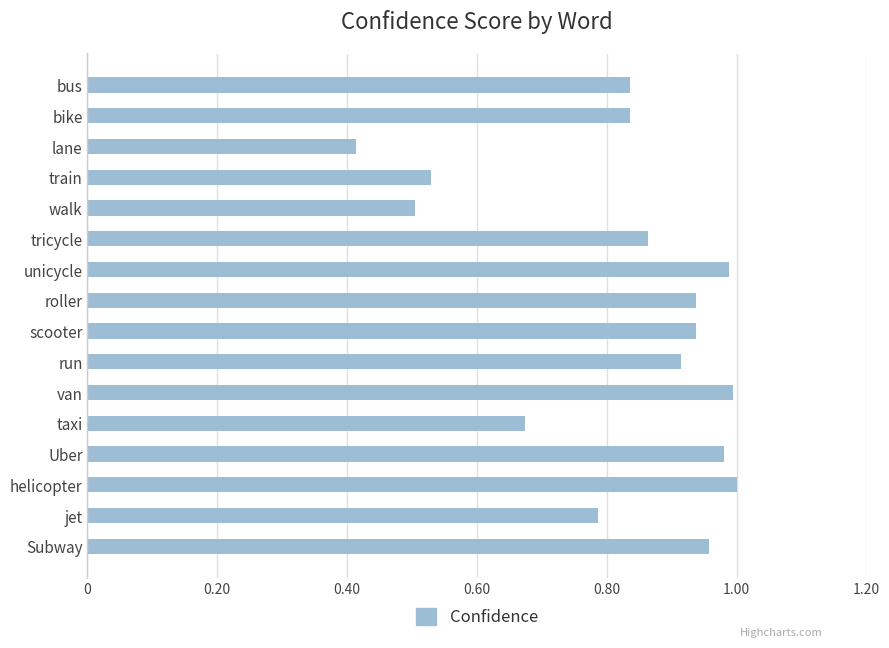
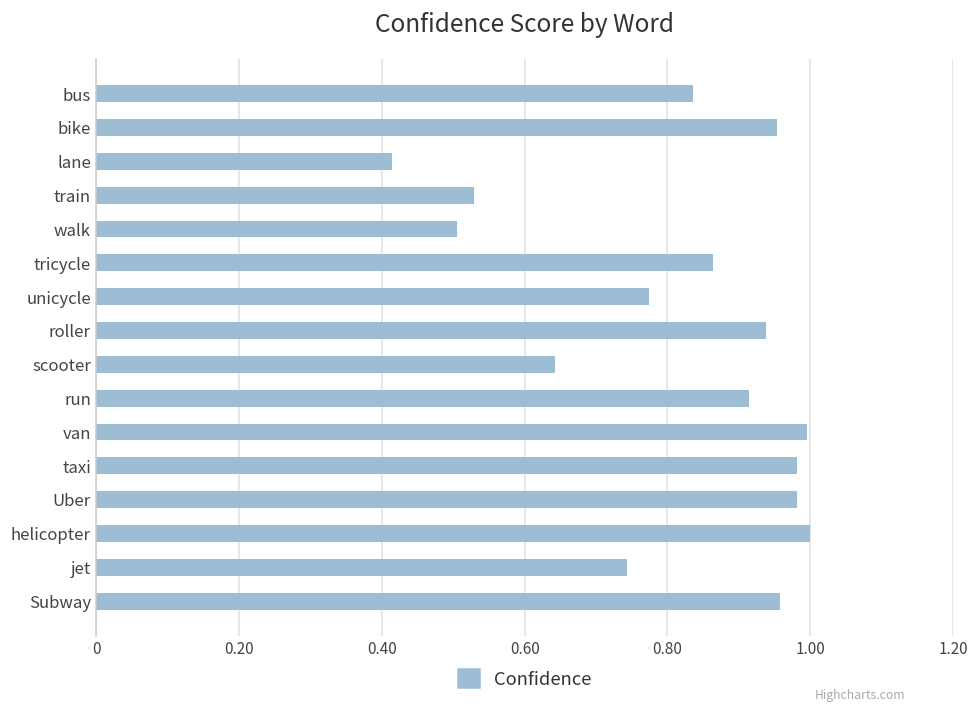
  {
    "bus": 0.84,
-   "bike": 0.84,
+   "bike": 0.95,
    "lane": 0.41,
    "train": 0.53,
    "walk": 0.50,
    "tricycle": 0.86,
-   "unicycle": 0.99,
+   "unicycle": 0.77,
    "roller": 0.94,
-   "scooter": 0.94,
+   "scooter": 0.64,
    "run": 0.91,
    "van": 1.00,
-   "taxi": 0.67,
+   "taxi": 0.98,
    "Uber": 0.98,
    "helicopter": 1.00,
-   "jet": 0.79,
+   "jet": 0.74,
    "Subway": 0.96
  }
